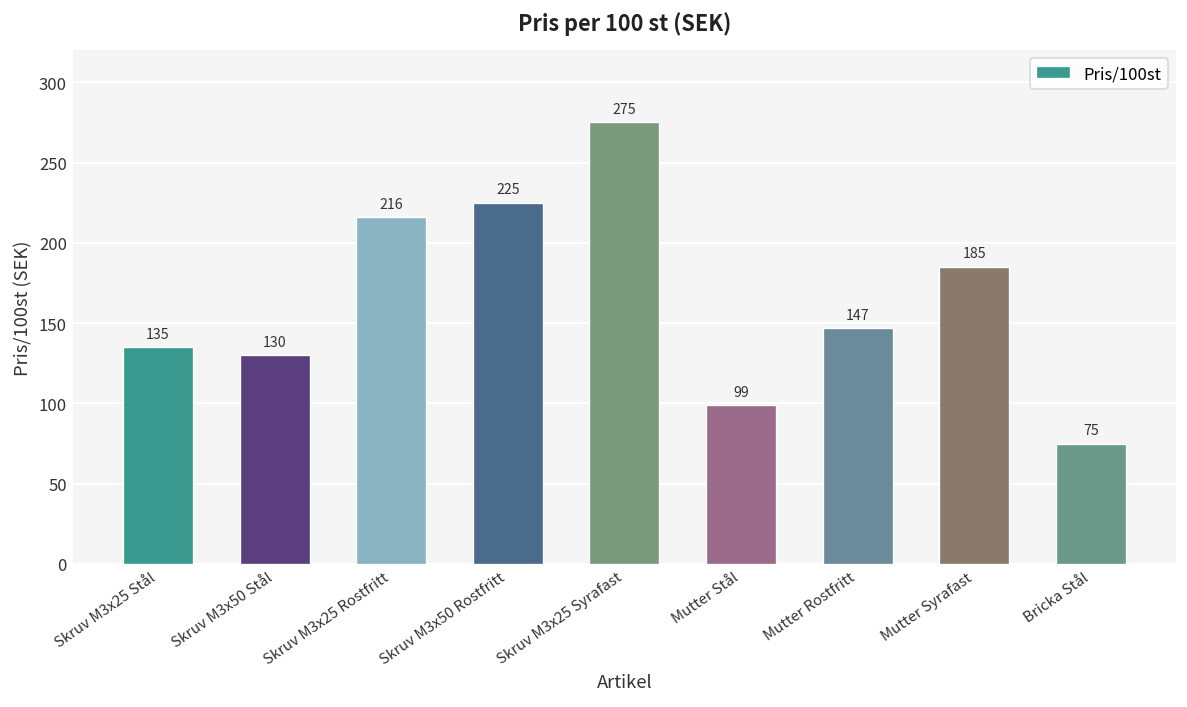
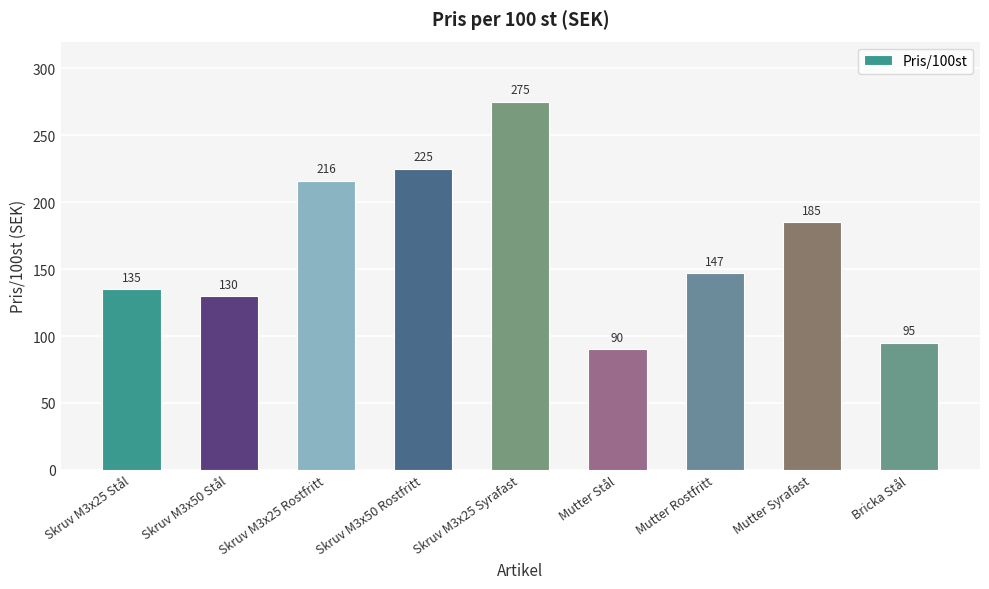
  {
    "Skruv M3x25 Stål": 135,
    "Skruv M3x50 Stål": 130,
    "Skruv M3x25 Rostfritt": 216,
    "Skruv M3x50 Rostfritt": 225,
    "Skruv M3x25 Syrafast": 275,
-   "Mutter Stål": 99,
+   "Mutter Stål": 90,
    "Mutter Rostfritt": 147,
    "Mutter Syrafast": 185,
-   "Bricka Stål": 75
+   "Bricka Stål": 95
  }
